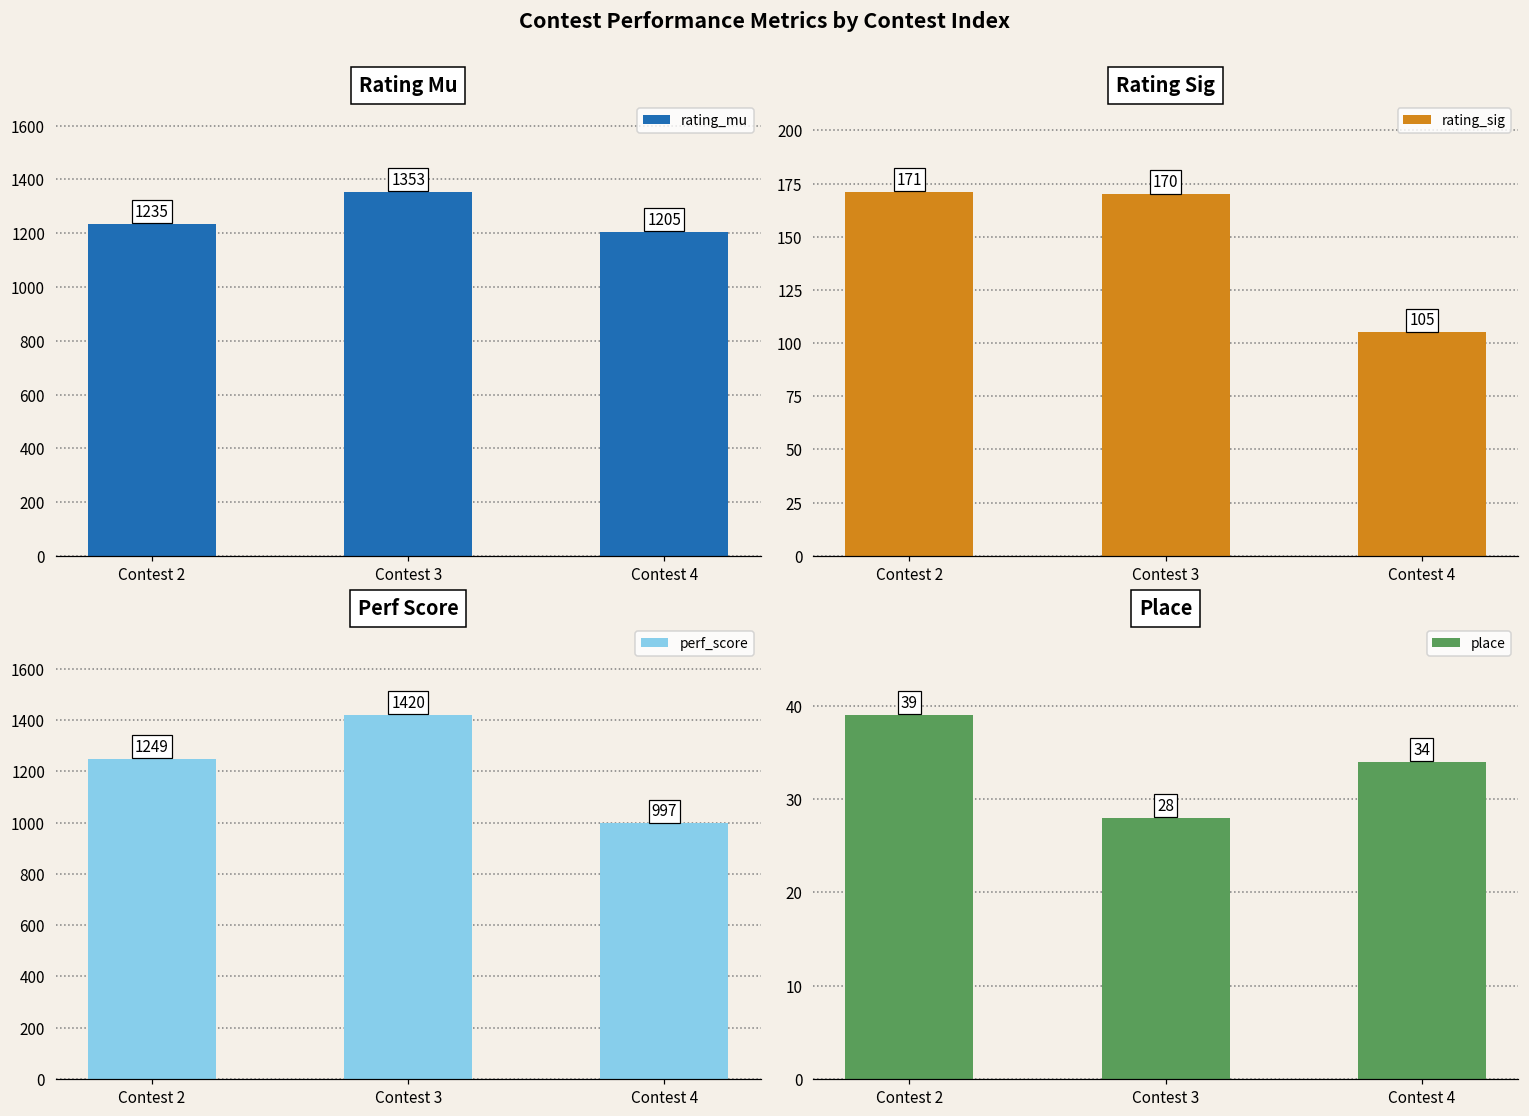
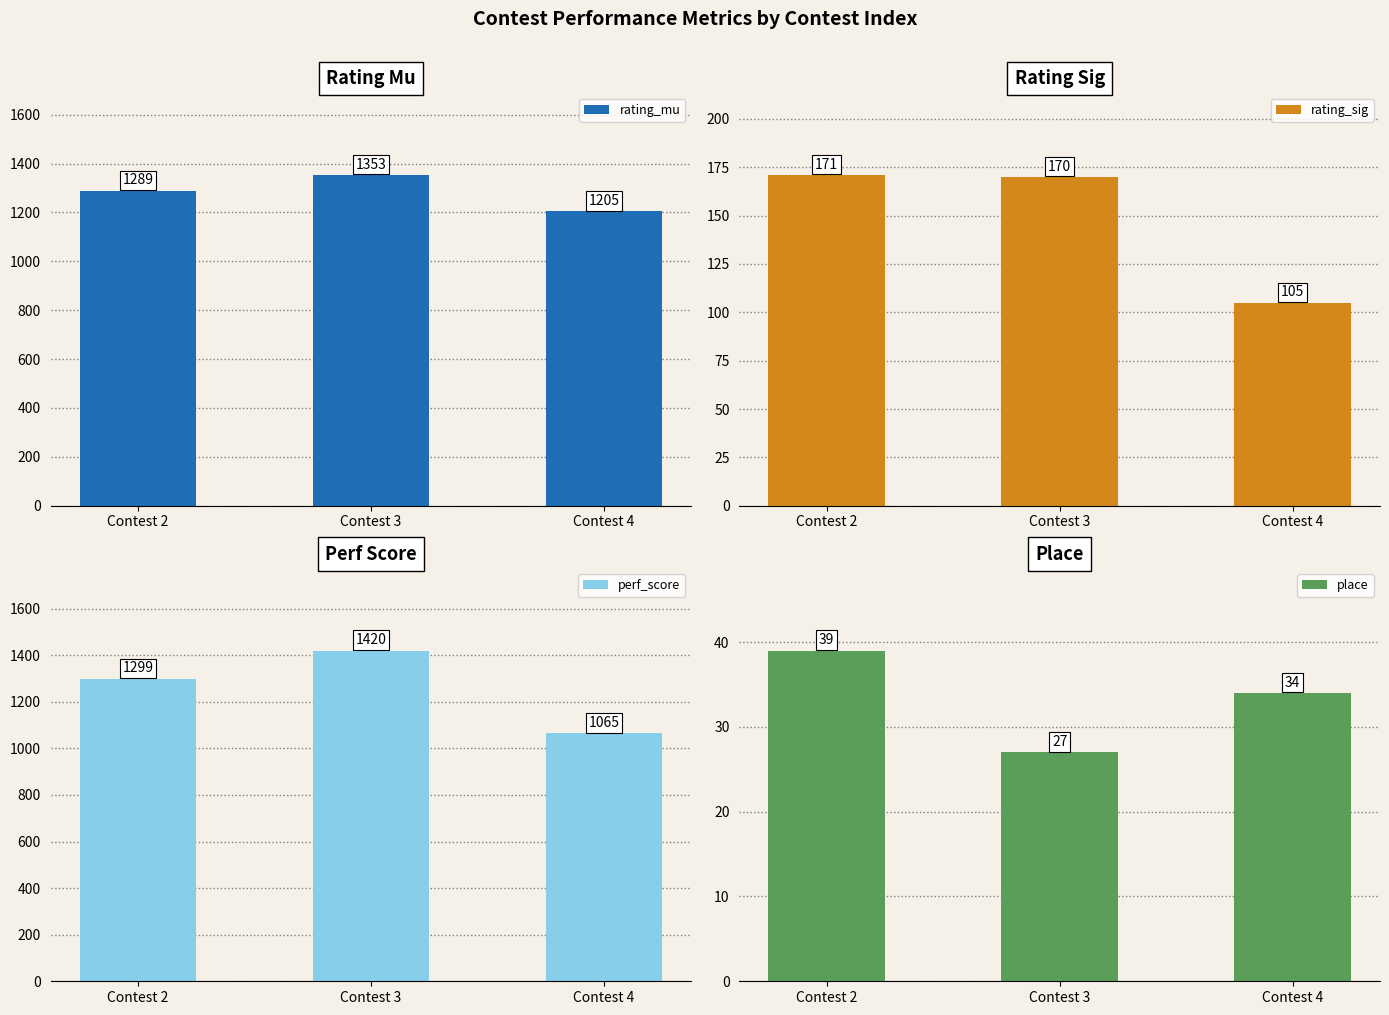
  {
    "Rating Mu": {
-     "Contest 2": 1235
+     "Contest 2": 1289
    },
    "Perf Score": {
-     "Contest 2": 1249,
-     "Contest 4": 997
+     "Contest 2": 1299,
+     "Contest 4": 1065
    },
    "Place": {
-     "Contest 3": 28
+     "Contest 3": 27
    }
  }
